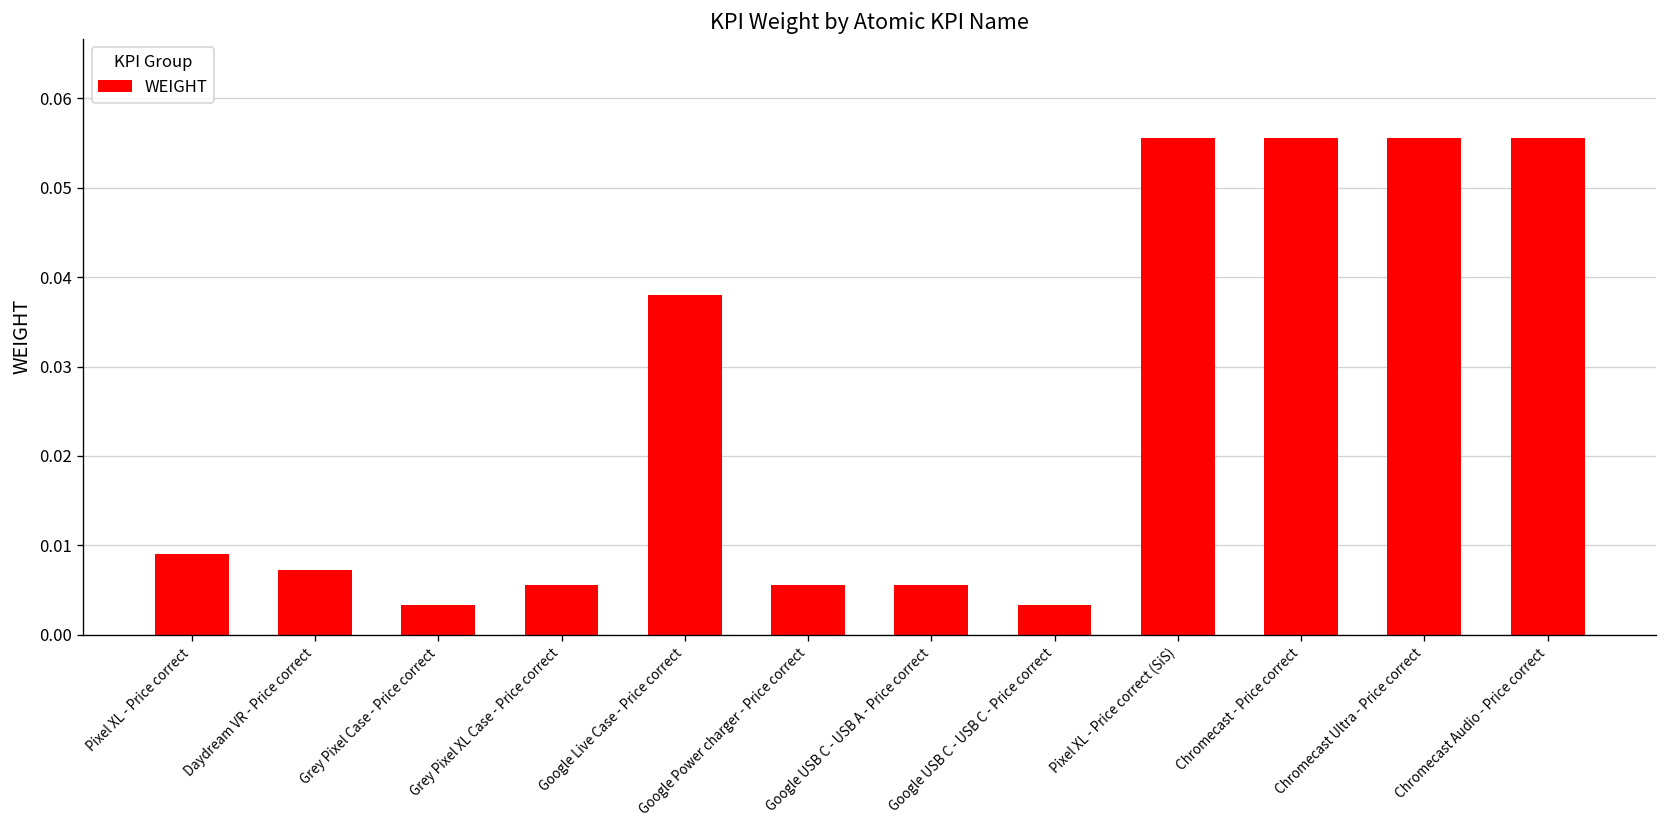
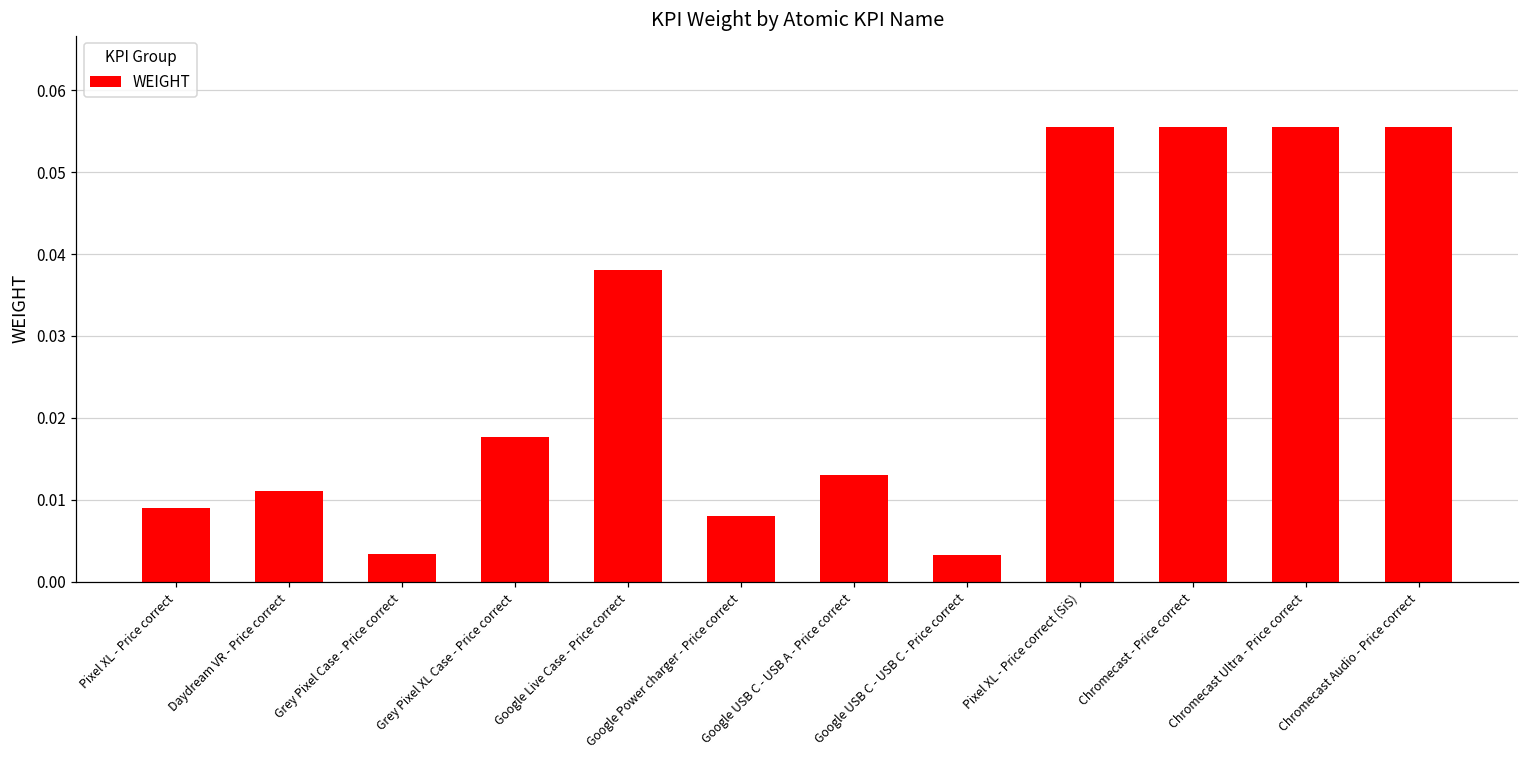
  {
    "Pixel XL - Price correct": 0.009,
-   "Daydream VR - Price correct": 0.007,
+   "Daydream VR - Price correct": 0.011,
    "Grey Pixel Case - Price correct": 0.003,
-   "Grey Pixel XL Case - Price correct": 0.006,
+   "Grey Pixel XL Case - Price correct": 0.018,
    "Google Live Case - Price correct": 0.038,
-   "Google Power charger - Price correct": 0.006,
-   "Google USB C - USB A - Price correct": 0.006,
+   "Google Power charger - Price correct": 0.008,
+   "Google USB C - USB A - Price correct": 0.013,
    "Google USB C - USB C - Price correct": 0.003,
    "Pixel XL - Price correct (SiS)": 0.056,
    "Chromecast - Price correct": 0.056,
    "Chromecast Ultra - Price correct": 0.056,
    "Chromecast Audio - Price correct": 0.056
  }
